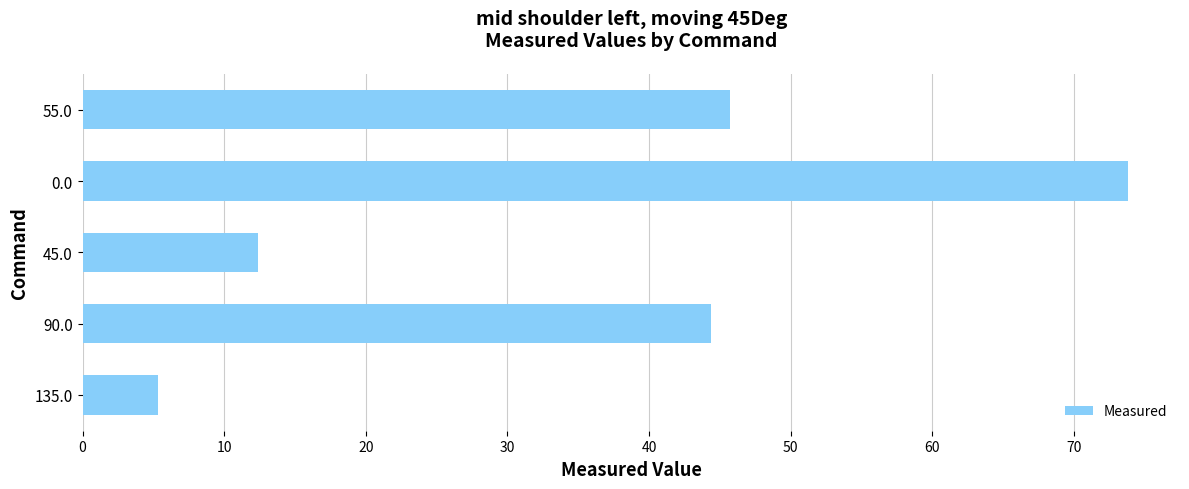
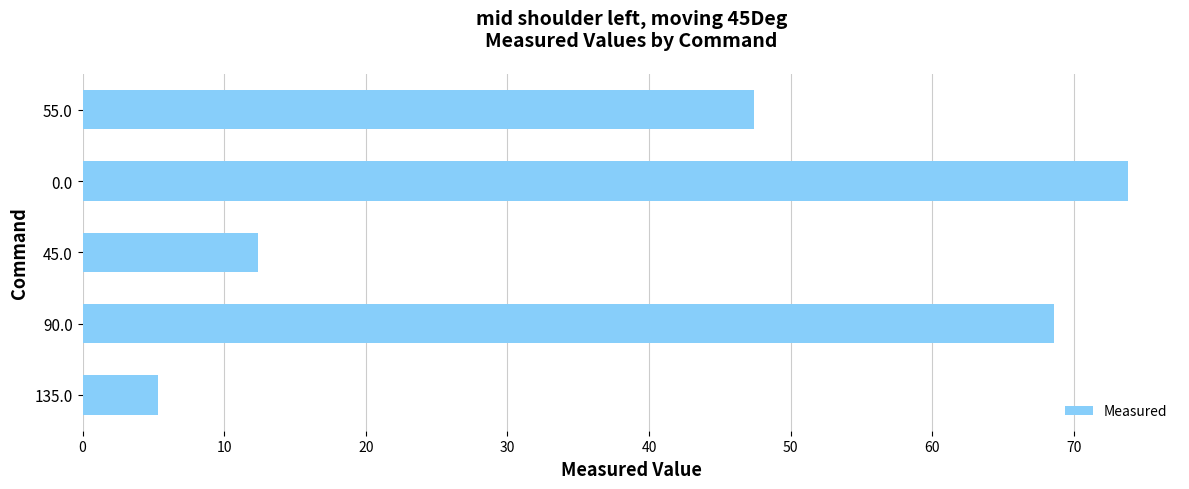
  {
-   "55.0": 45.7,
+   "55.0": 47.4,
    "0.0": 73.8,
    "45.0": 12.4,
-   "90.0": 44.4,
+   "90.0": 68.6,
    "135.0": 5.3
  }
